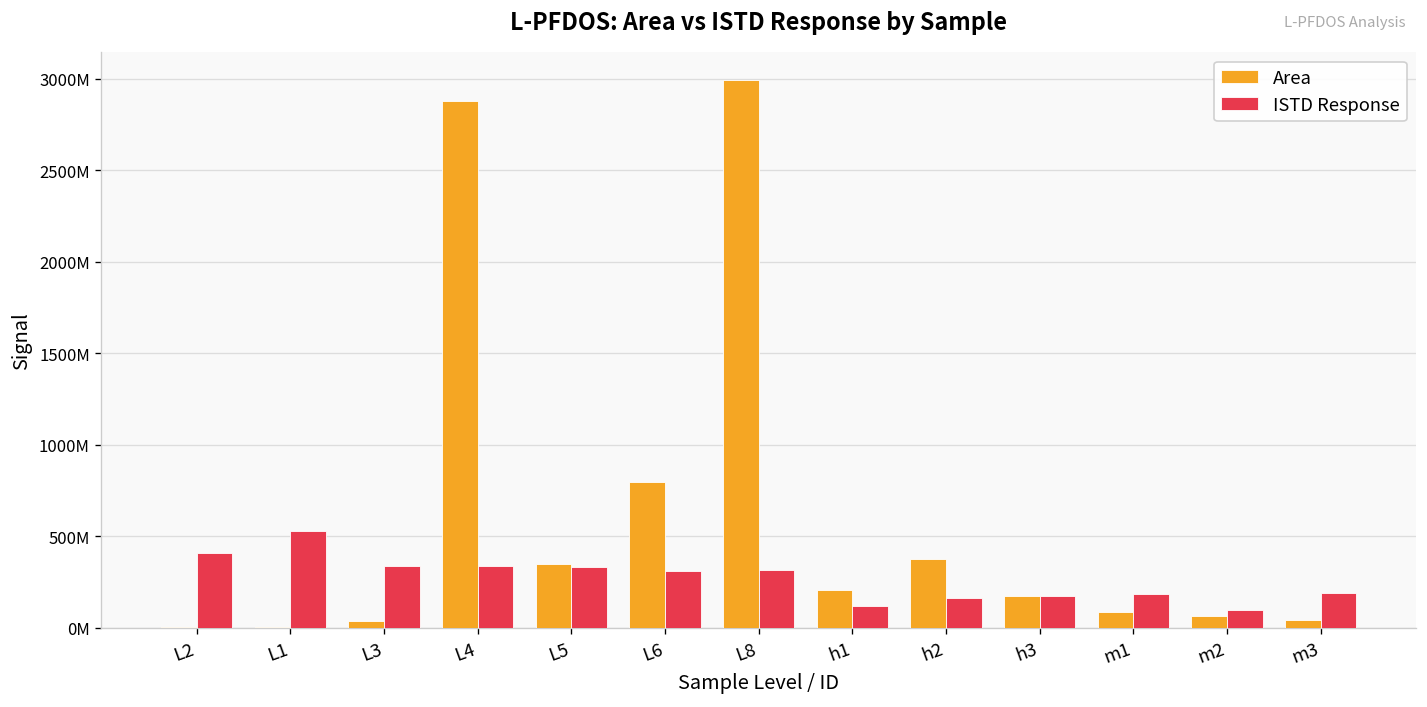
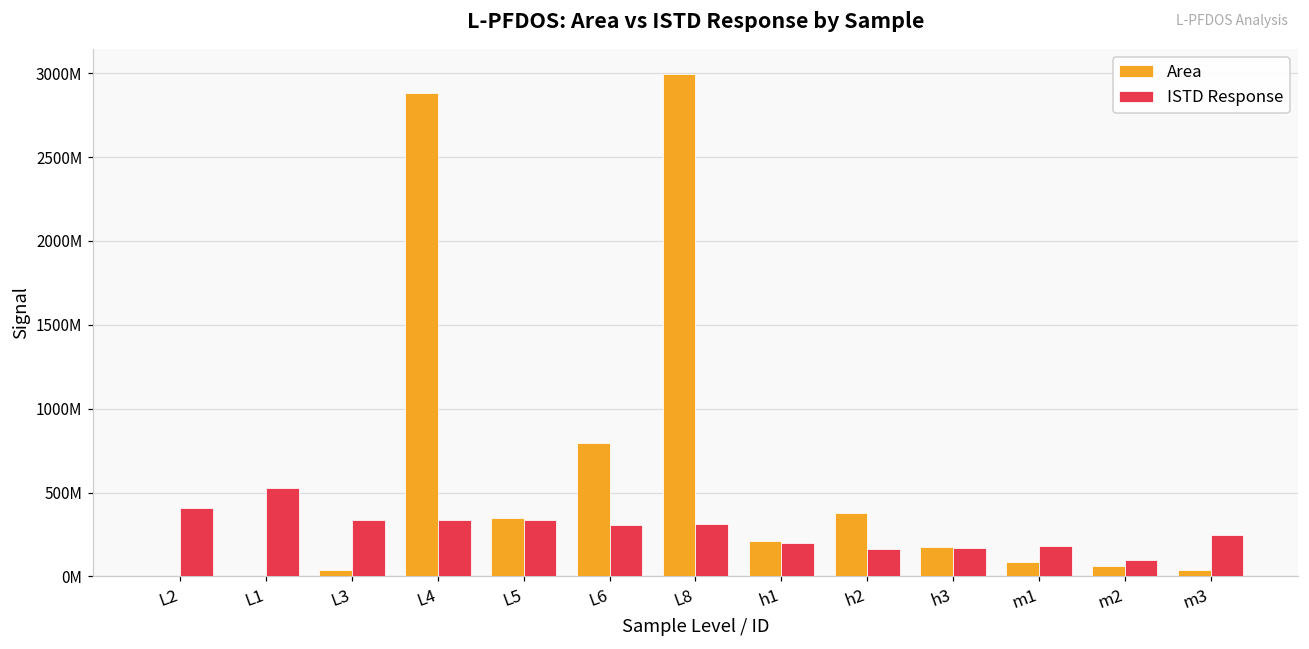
  {
    "Area": {
      "L3": 40000000,
      "L4": 2880000000,
      "L5": 350000000,
      "L6": 790000000,
      "L8": 2990000000,
      "h1": 210000000,
      "h2": 380000000,
      "h3": 180000000,
      "m1": 90000000,
      "m2": 60000000,
      "m3": 40000000
    },
    "ISTD Response": {
      "L2": 410000000,
      "L1": 530000000,
      "L3": 340000000,
      "L4": 340000000,
      "L5": 330000000,
      "L6": 310000000,
      "L8": 310000000,
-     "h1": 120000000,
+     "h1": 200000000,
      "h2": 160000000,
      "h3": 170000000,
      "m1": 180000000,
      "m2": 100000000,
-     "m3": 190000000
+     "m3": 250000000
    }
  }
